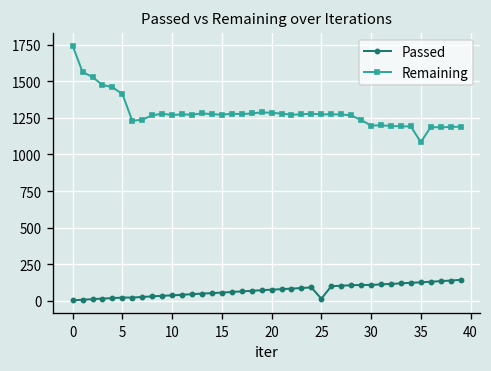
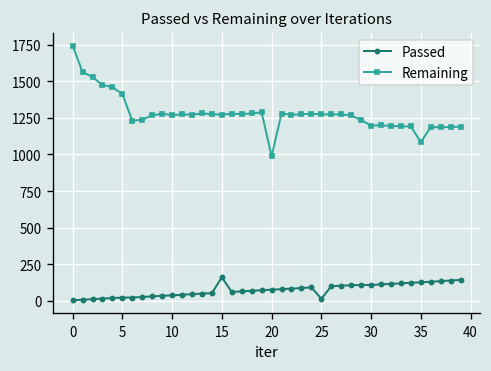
  {
    "Passed": {
      "0": 0,
      "5": 20,
      "10": 40,
-     "15": 60,
+     "15": 160,
      "20": 80,
      "25": 20,
      "30": 110,
      "35": 130
    },
    "Remaining": {
      "0": 1740,
      "5": 1410,
      "10": 1270,
      "15": 1270,
-     "20": 1280,
+     "20": 990,
      "25": 1270,
      "30": 1200,
      "35": 1080
    }
  }
